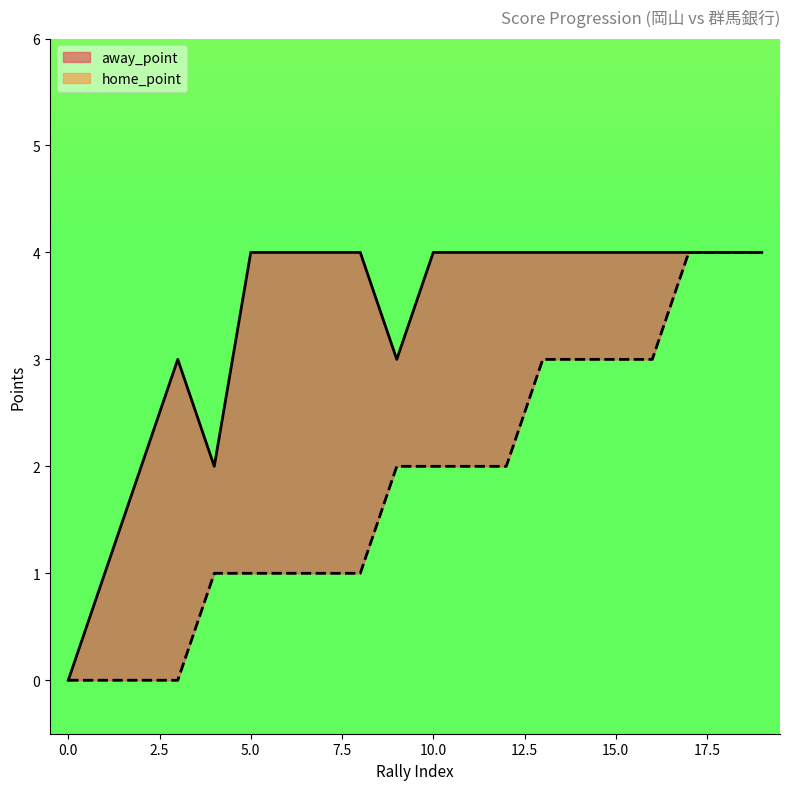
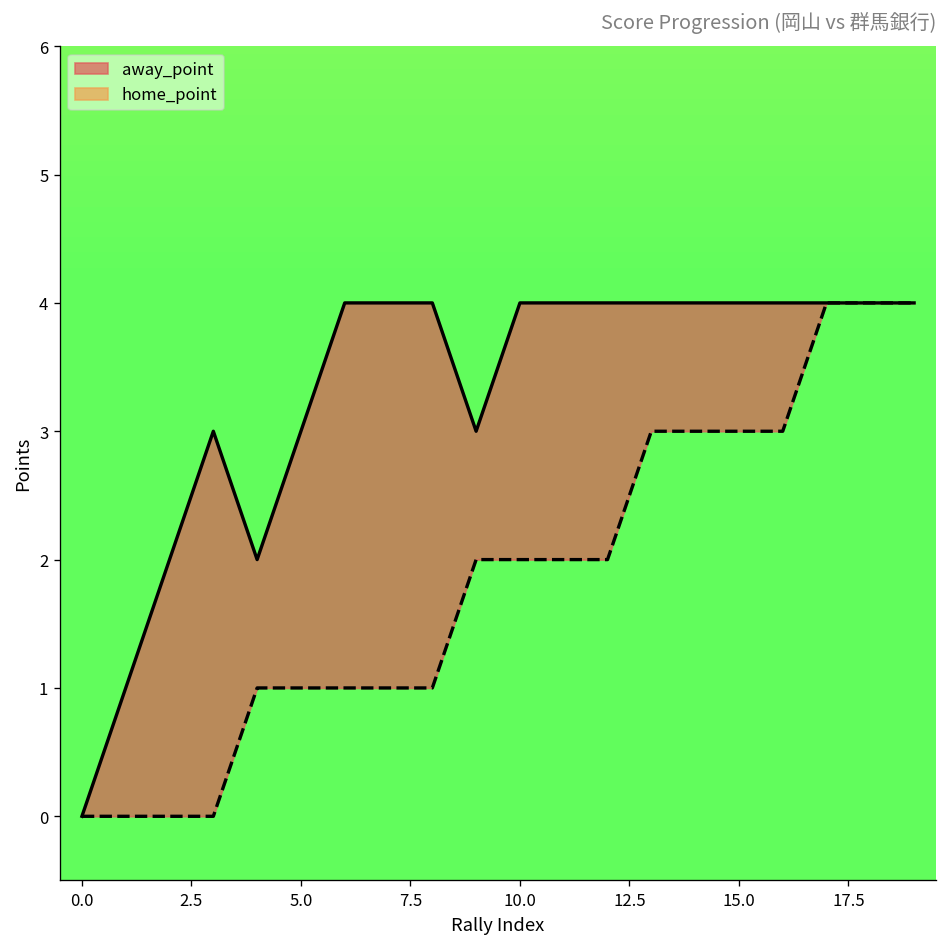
  {
    "away_point": {
-     "5.0": 4,
+     "5.0": 3,
      "10.0": 4,
      "15.0": 4
    }
  }
